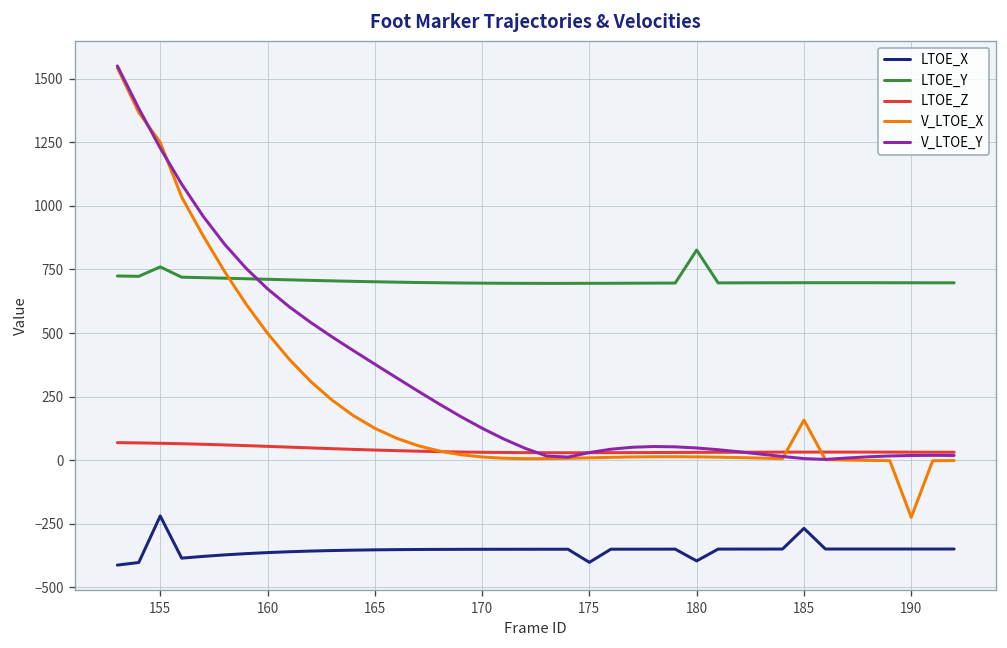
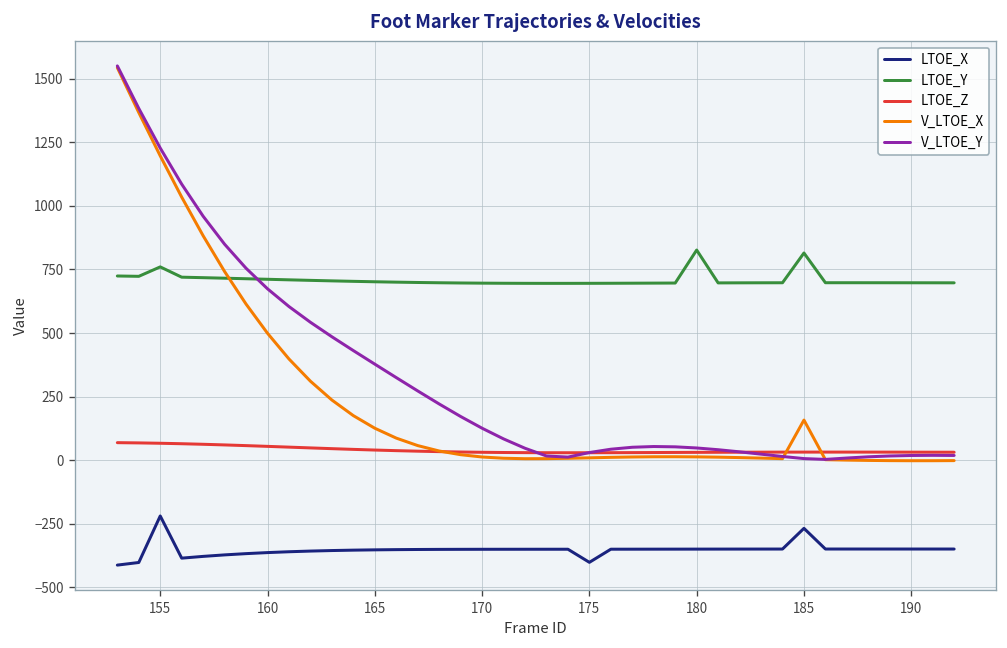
  {
    "LTOE_X": {
      "155": -220,
      "160": -360,
      "165": -350,
      "170": -350,
      "175": -400,
-     "180": -400,
+     "180": -350,
      "185": -270,
      "190": -350
    },
    "LTOE_Y": {
      "155": 760,
      "160": 710,
      "165": 700,
      "170": 700,
      "175": 700,
      "180": 830,
-     "185": 700,
+     "185": 810,
      "190": 700
    },
    "LTOE_Z": {
      "155": 70,
      "160": 50,
      "165": 40,
      "170": 30,
      "180": 30,
      "185": 30,
      "190": 30
    },
    "V_LTOE_X": {
-     "155": 1250,
+     "155": 1200,
      "160": 500,
      "165": 130,
      "170": 10,
      "175": 10,
      "180": 10,
      "185": 160,
-     "190": -220
+     "190": 0
    },
    "V_LTOE_Y": {
      "155": 1230,
      "160": 670,
      "165": 380,
      "170": 130,
      "180": 50,
      "185": 10,
      "190": 20
    }
  }
